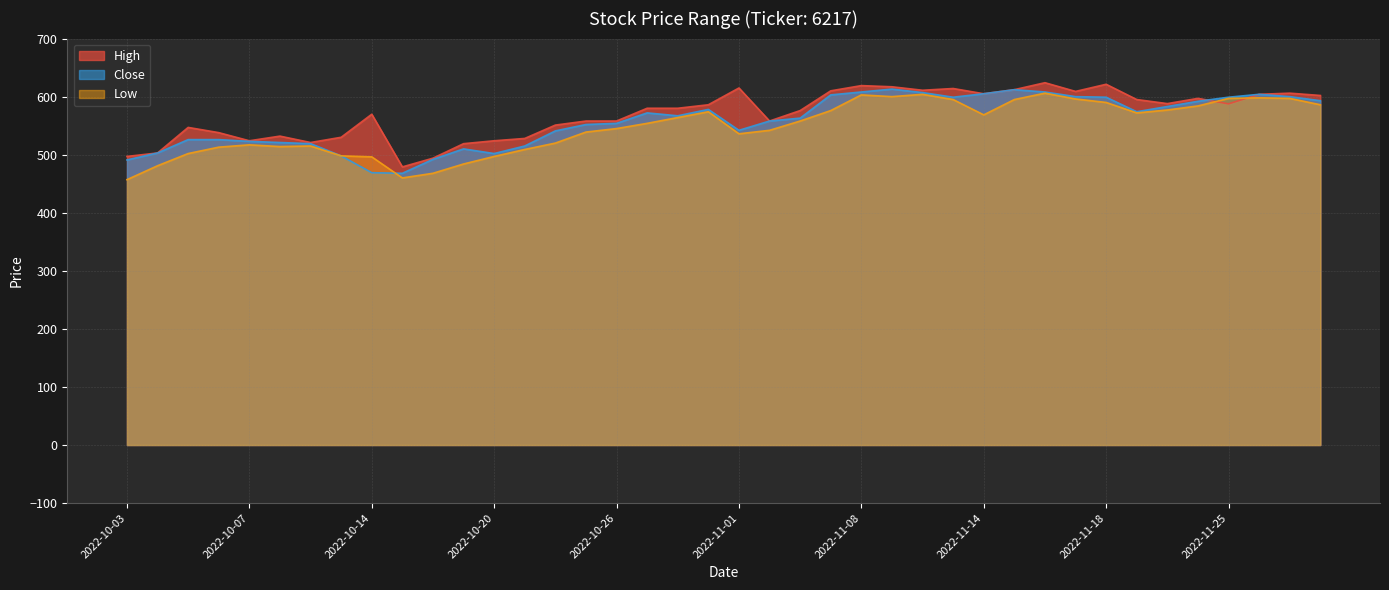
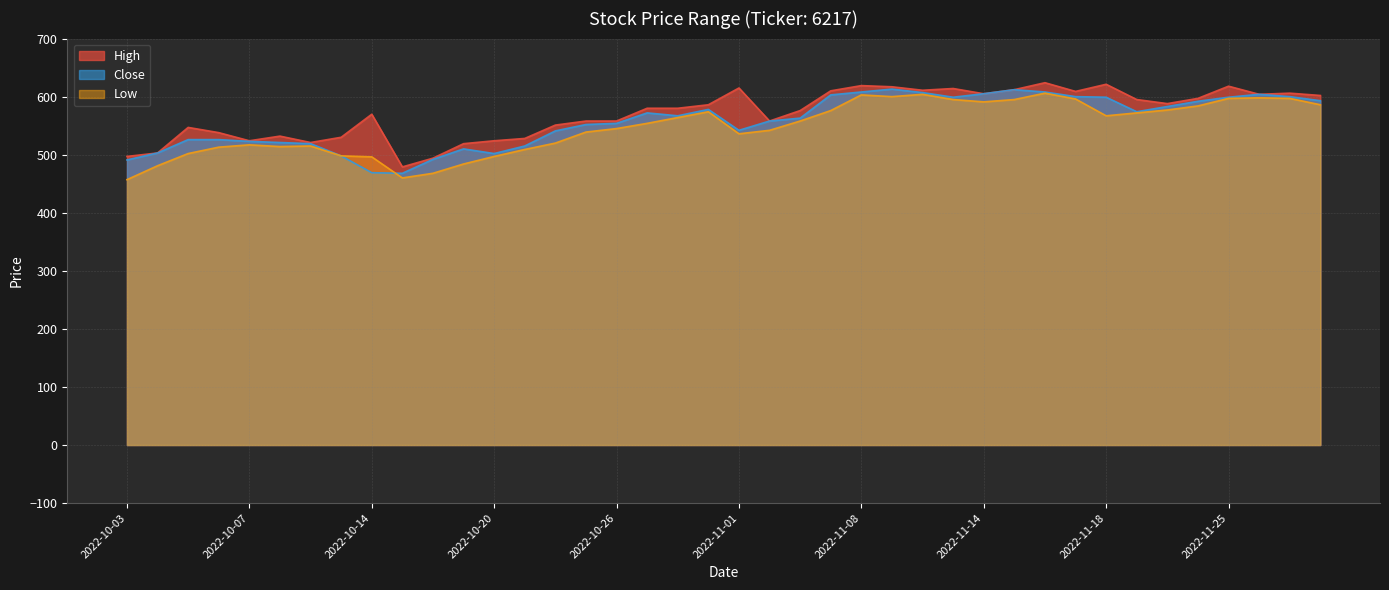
  {
    "High": {
      "2022-10-03": 500,
      "2022-10-14": 570,
      "2022-10-20": 520,
      "2022-11-01": 610,
      "2022-11-08": 620,
      "2022-11-18": 620,
-     "2022-11-25": 590
+     "2022-11-25": 620
    },
    "Close": {
      "2022-10-03": 490,
      "2022-10-14": 470,
      "2022-10-20": 500,
      "2022-11-01": 540,
      "2022-11-08": 610,
      "2022-11-18": 600
    },
    "Low": {
      "2022-10-03": 460,
      "2022-10-07": 520,
      "2022-10-14": 500,
      "2022-10-20": 500,
      "2022-10-26": 550,
      "2022-11-01": 540,
      "2022-11-08": 600,
-     "2022-11-14": 570,
-     "2022-11-18": 590
+     "2022-11-14": 590,
+     "2022-11-18": 570
    }
  }
